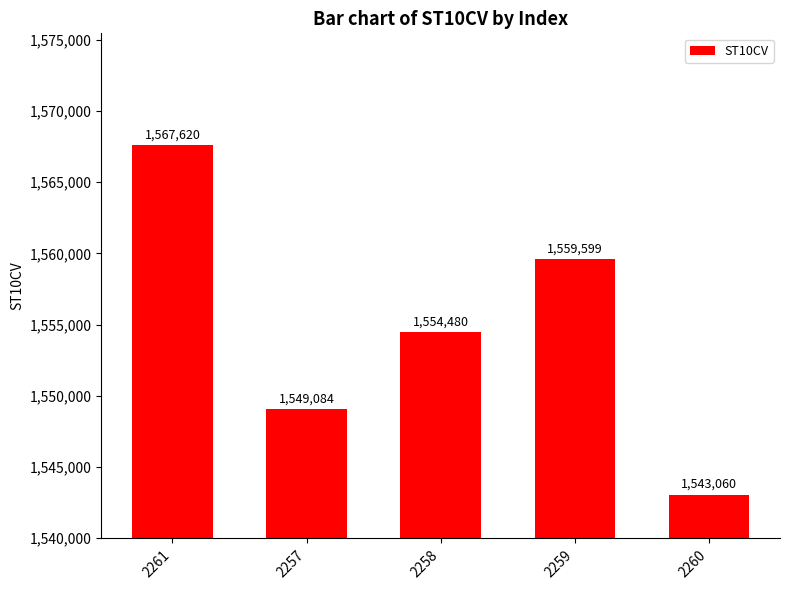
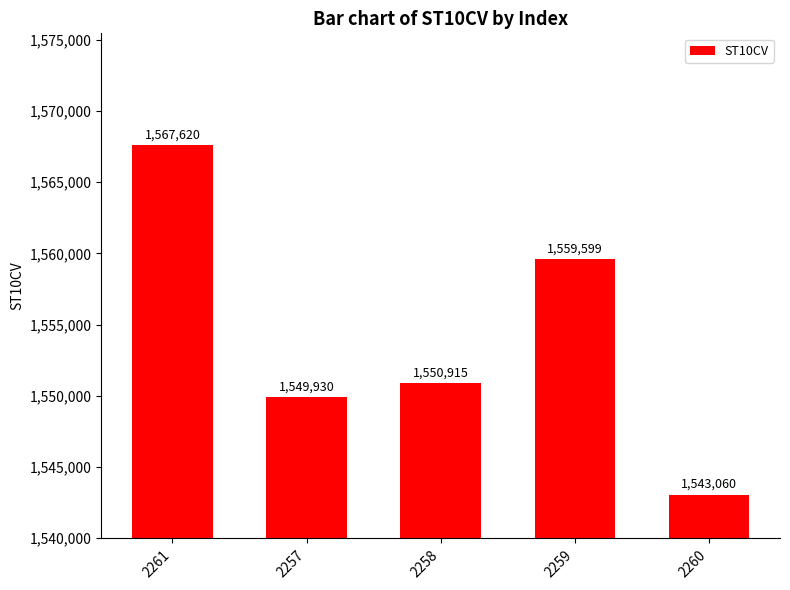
  {
    "2261": "1,567,620",
-   "2257": "1,549,084",
-   "2258": "1,554,480",
+   "2257": "1,549,930",
+   "2258": "1,550,915",
    "2259": "1,559,599",
    "2260": "1,543,060"
  }
